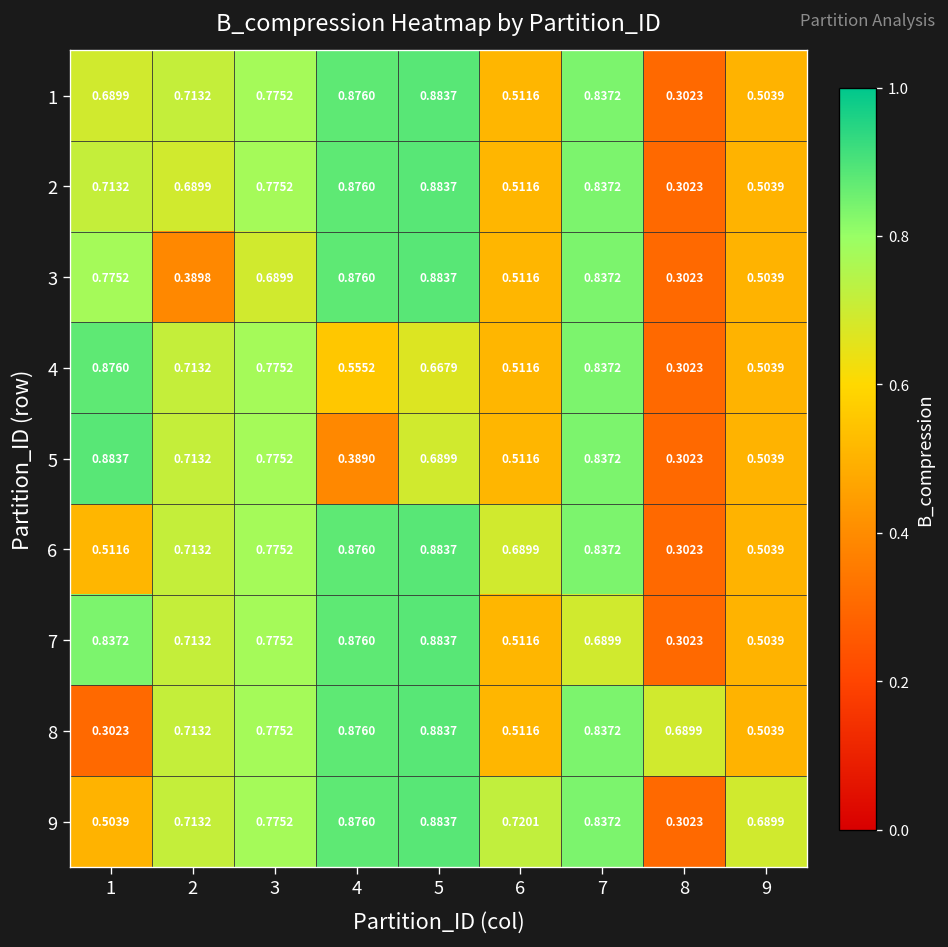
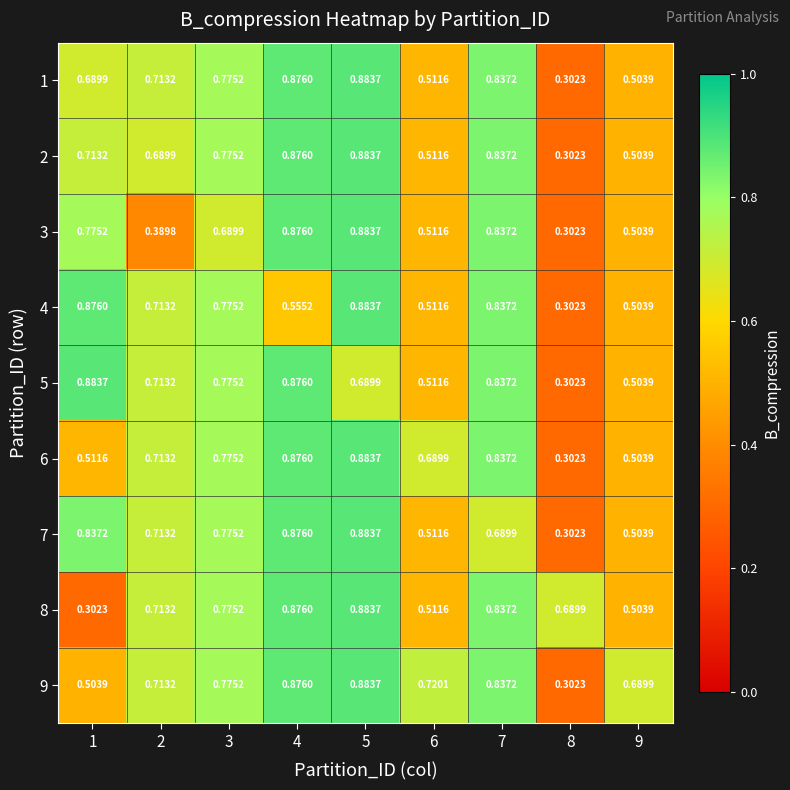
  {
    "1": {
      "1": 0.6899,
      "2": 0.7132,
      "3": 0.7752,
      "4": 0.8760,
      "5": 0.8837,
      "6": 0.5116,
      "7": 0.8372,
      "8": 0.3023,
      "9": 0.5039
    },
    "2": {
      "1": 0.7132,
      "2": 0.6899,
      "3": 0.7752,
      "4": 0.8760,
      "5": 0.8837,
      "6": 0.5116,
      "7": 0.8372,
      "8": 0.3023,
      "9": 0.5039
    },
    "3": {
      "1": 0.7752,
      "2": 0.3898,
      "3": 0.6899,
      "4": 0.8760,
      "5": 0.8837,
      "6": 0.5116,
      "7": 0.8372,
      "8": 0.3023,
      "9": 0.5039
    },
    "4": {
      "1": 0.8760,
      "2": 0.7132,
      "3": 0.7752,
      "4": 0.5552,
-     "5": 0.6679,
+     "5": 0.8837,
      "6": 0.5116,
      "7": 0.8372,
      "8": 0.3023,
      "9": 0.5039
    },
    "5": {
      "1": 0.8837,
      "2": 0.7132,
      "3": 0.7752,
-     "4": 0.3890,
+     "4": 0.8760,
      "5": 0.6899,
      "6": 0.5116,
      "7": 0.8372,
      "8": 0.3023,
      "9": 0.5039
    },
    "6": {
      "1": 0.5116,
      "2": 0.7132,
      "3": 0.7752,
      "4": 0.8760,
      "5": 0.8837,
      "6": 0.6899,
      "7": 0.8372,
      "8": 0.3023,
      "9": 0.5039
    },
    "7": {
      "1": 0.8372,
      "2": 0.7132,
      "3": 0.7752,
      "4": 0.8760,
      "5": 0.8837,
      "6": 0.5116,
      "7": 0.6899,
      "8": 0.3023,
      "9": 0.5039
    },
    "8": {
      "1": 0.3023,
      "2": 0.7132,
      "3": 0.7752,
      "4": 0.8760,
      "5": 0.8837,
      "6": 0.5116,
      "7": 0.8372,
      "8": 0.6899,
      "9": 0.5039
    },
    "9": {
      "1": 0.5039,
      "2": 0.7132,
      "3": 0.7752,
      "4": 0.8760,
      "5": 0.8837,
      "6": 0.7201,
      "7": 0.8372,
      "8": 0.3023,
      "9": 0.6899
    }
  }
